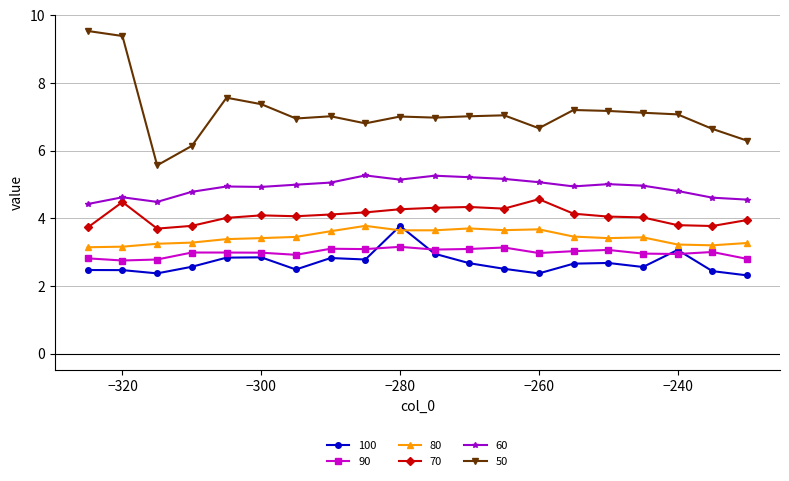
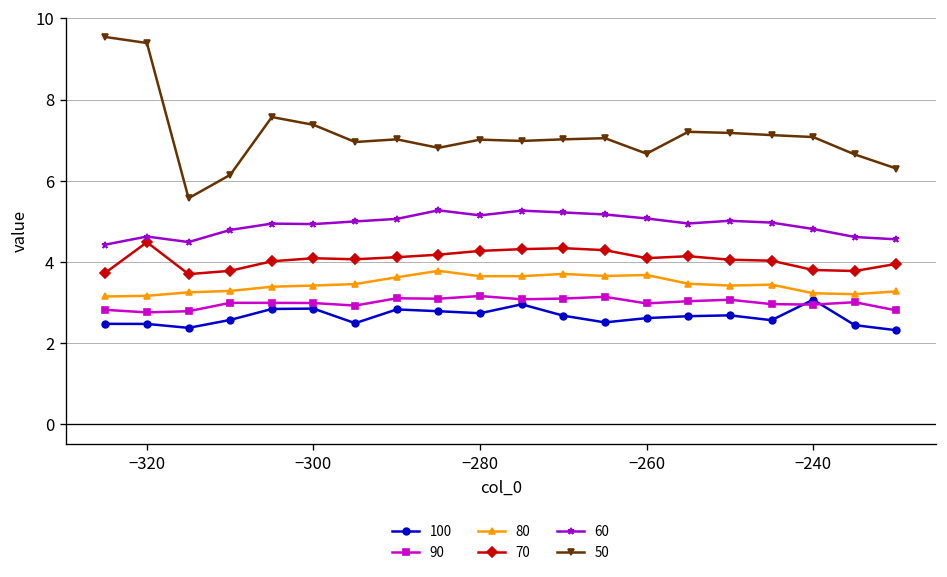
  {
    "100": {
      "−320": 2.5,
      "−300": 2.9,
-     "−280": 3.8,
-     "−260": 2.4,
+     "−280": 2.7,
+     "−260": 2.6,
      "−240": 3.1
    },
    "80": {
      "−320": 3.2,
      "−300": 3.4,
      "−280": 3.6,
      "−260": 3.7,
      "−240": 3.2
    },
    "70": {
      "−320": 4.5,
      "−300": 4.1,
      "−280": 4.3,
-     "−260": 4.6,
+     "−260": 4.1,
      "−240": 3.8
    },
    "50": {
      "−320": 9.4,
      "−300": 7.4,
      "−280": 7.0,
      "−260": 6.7,
      "−240": 7.1
    }
  }
